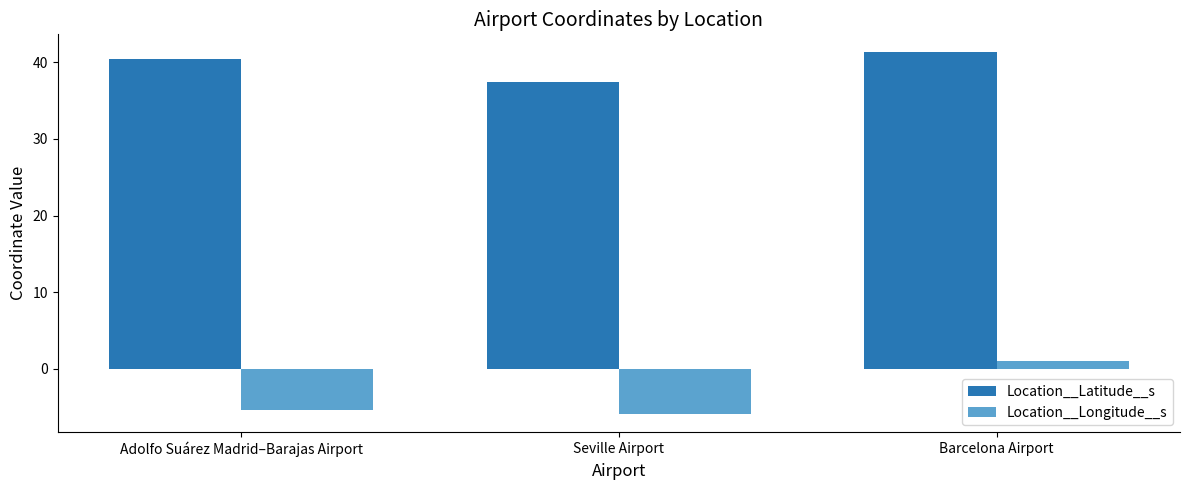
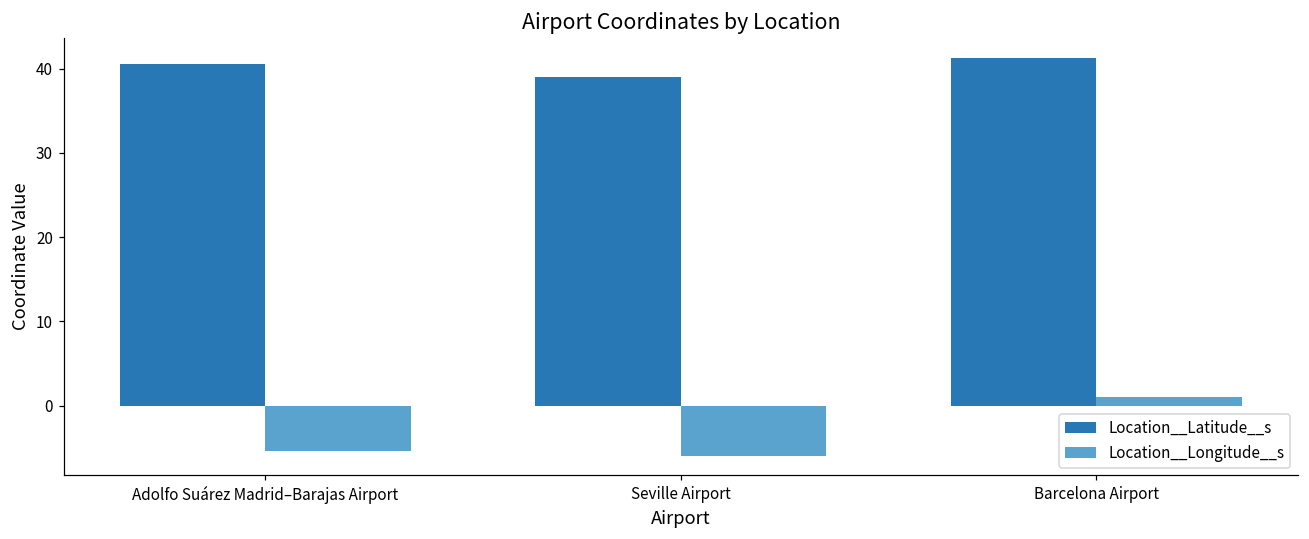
  {
    "Location__Latitude__s": {
      "Adolfo Suárez Madrid–Barajas Airport": 40,
-     "Seville Airport": 37,
+     "Seville Airport": 39,
      "Barcelona Airport": 41
    },
    "Location__Longitude__s": {
      "Adolfo Suárez Madrid–Barajas Airport": -5,
      "Seville Airport": -6,
      "Barcelona Airport": 1
    }
  }
